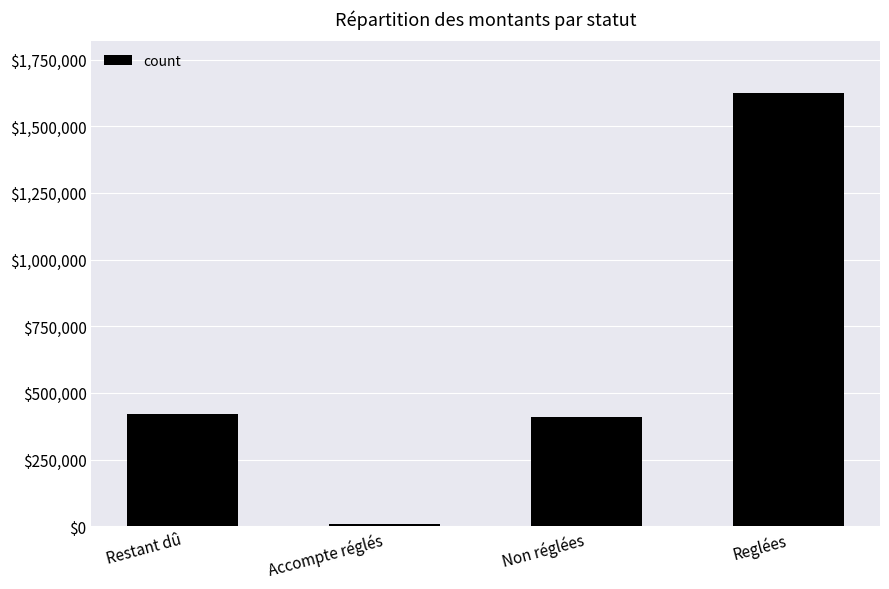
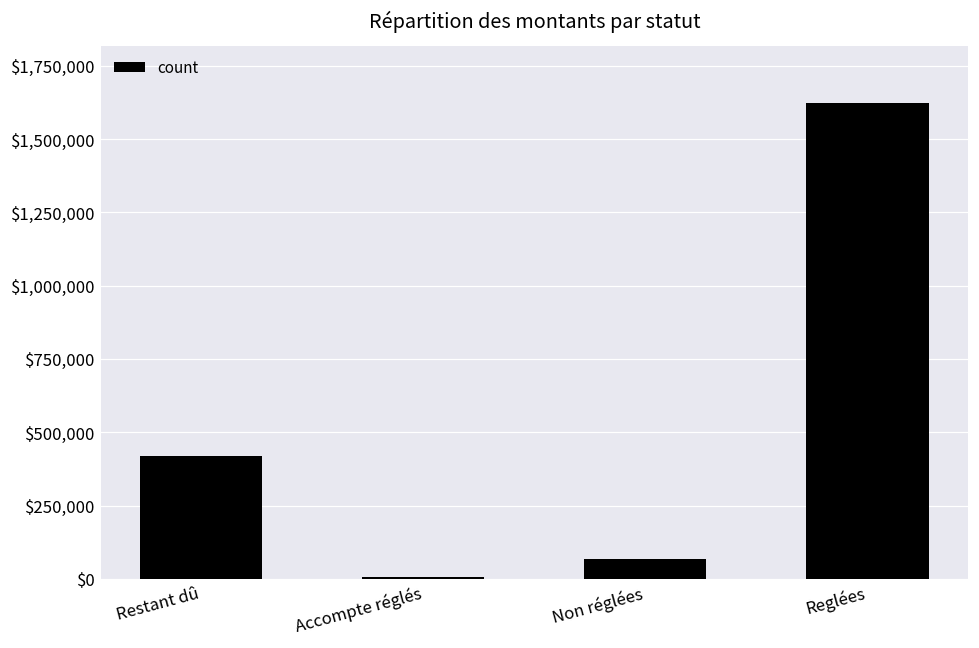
  {
    "Restant dû": "$420,000",
-   "Non réglées": "$410,000",
+   "Non réglées": "$70,000",
    "Reglées": "$1,620,000"
  }
